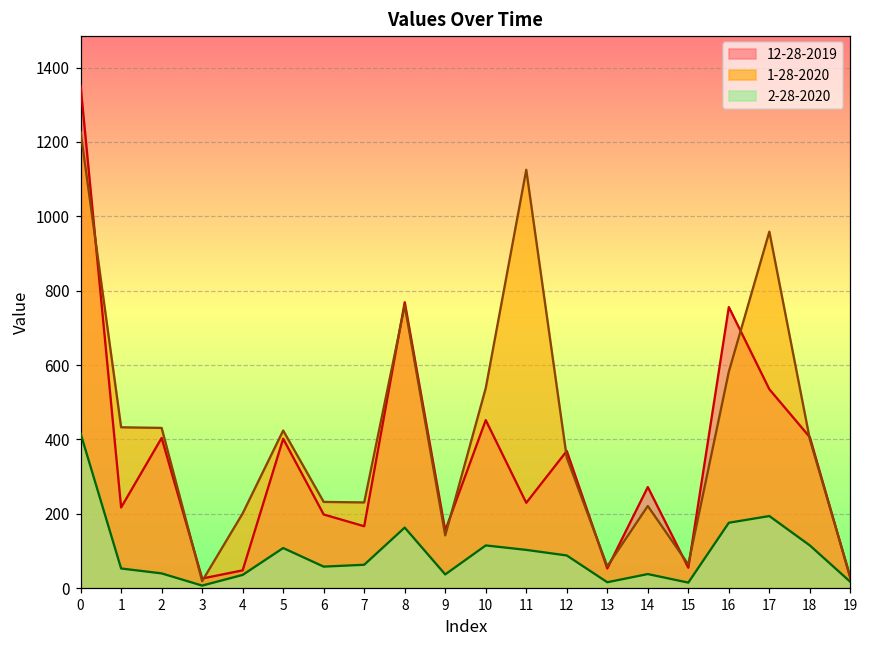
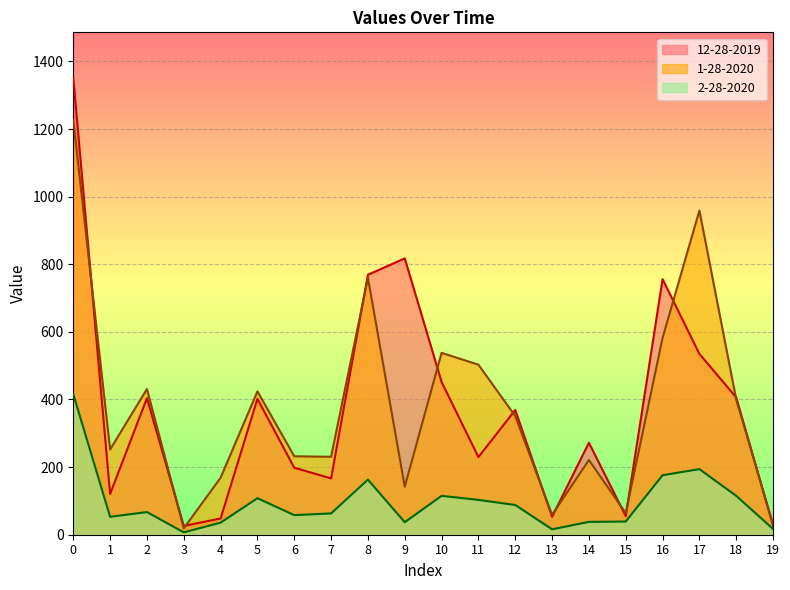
  {
    "12-28-2019": {
      "0": 1350,
-     "1": 220,
+     "1": 120,
      "2": 400,
      "4": 50,
      "5": 400,
      "6": 200,
      "7": 170,
      "8": 770,
-     "9": 160,
+     "9": 820,
      "10": 450,
      "11": 230,
      "12": 370,
      "14": 270,
      "15": 60,
      "16": 760,
      "17": 540
    },
    "1-28-2020": {
      "0": 1230,
-     "1": 430,
+     "1": 250,
      "2": 430,
-     "4": 200,
+     "4": 170,
      "5": 420,
      "6": 230,
      "7": 230,
      "8": 760,
      "9": 140,
      "10": 540,
-     "11": 1130,
+     "11": 500,
      "12": 350,
      "14": 220,
      "15": 60,
      "16": 580,
      "17": 960
    },
    "2-28-2020": {
      "0": 420,
      "1": 50,
-     "2": 40,
+     "2": 70,
      "3": 10,
      "4": 40,
      "5": 110,
      "6": 60,
      "7": 60,
      "8": 160,
      "9": 40,
      "10": 120,
      "11": 100,
      "12": 90,
      "13": 20,
      "14": 40,
-     "15": 20,
+     "15": 40,
      "16": 180,
      "17": 190,
      "18": 120,
      "19": 20
    }
  }
